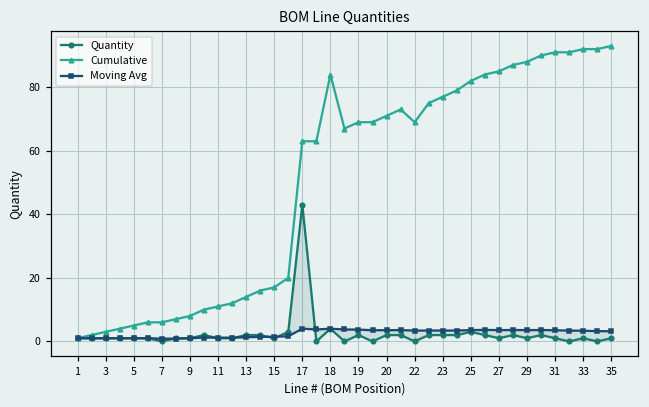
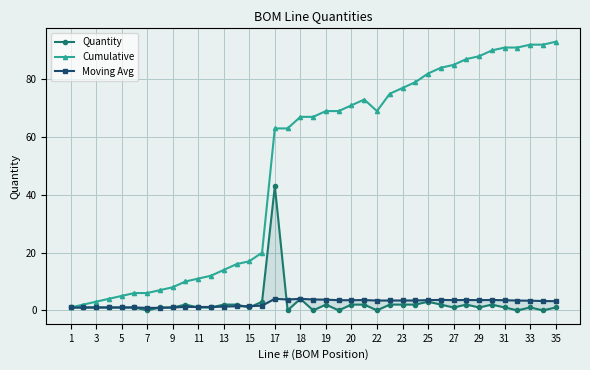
  {
    "Cumulative": {
-     "18": 84,
+     "18": 67,
      "20": 71,
      "22": 69
    }
  }
